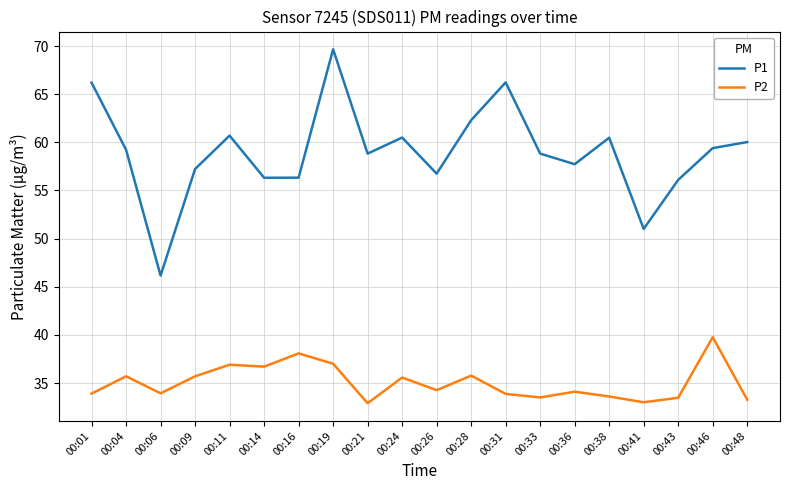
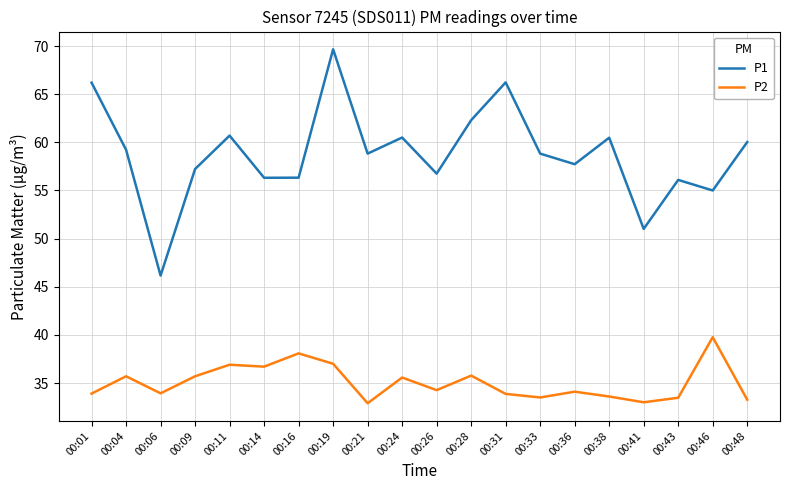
  {
    "P1": {
      "00:01": 66,
      "00:04": 59,
      "00:06": 46,
      "00:09": 57,
      "00:11": 61,
      "00:14": 56,
      "00:16": 56,
      "00:19": 70,
      "00:21": 59,
      "00:24": 61,
      "00:26": 57,
      "00:28": 62,
      "00:31": 66,
      "00:33": 59,
      "00:36": 58,
      "00:38": 60,
      "00:41": 51,
      "00:43": 56,
-     "00:46": 59,
+     "00:46": 55,
      "00:48": 60
    },
    "P2": {
      "00:01": 34,
      "00:04": 36,
      "00:06": 34,
      "00:09": 36,
      "00:11": 37,
      "00:14": 37,
      "00:16": 38,
      "00:19": 37,
      "00:21": 33,
      "00:24": 36,
      "00:26": 34,
      "00:28": 36,
      "00:31": 34,
      "00:33": 34,
      "00:36": 34,
      "00:38": 34,
      "00:41": 33,
      "00:43": 33,
      "00:46": 40,
      "00:48": 33
    }
  }
